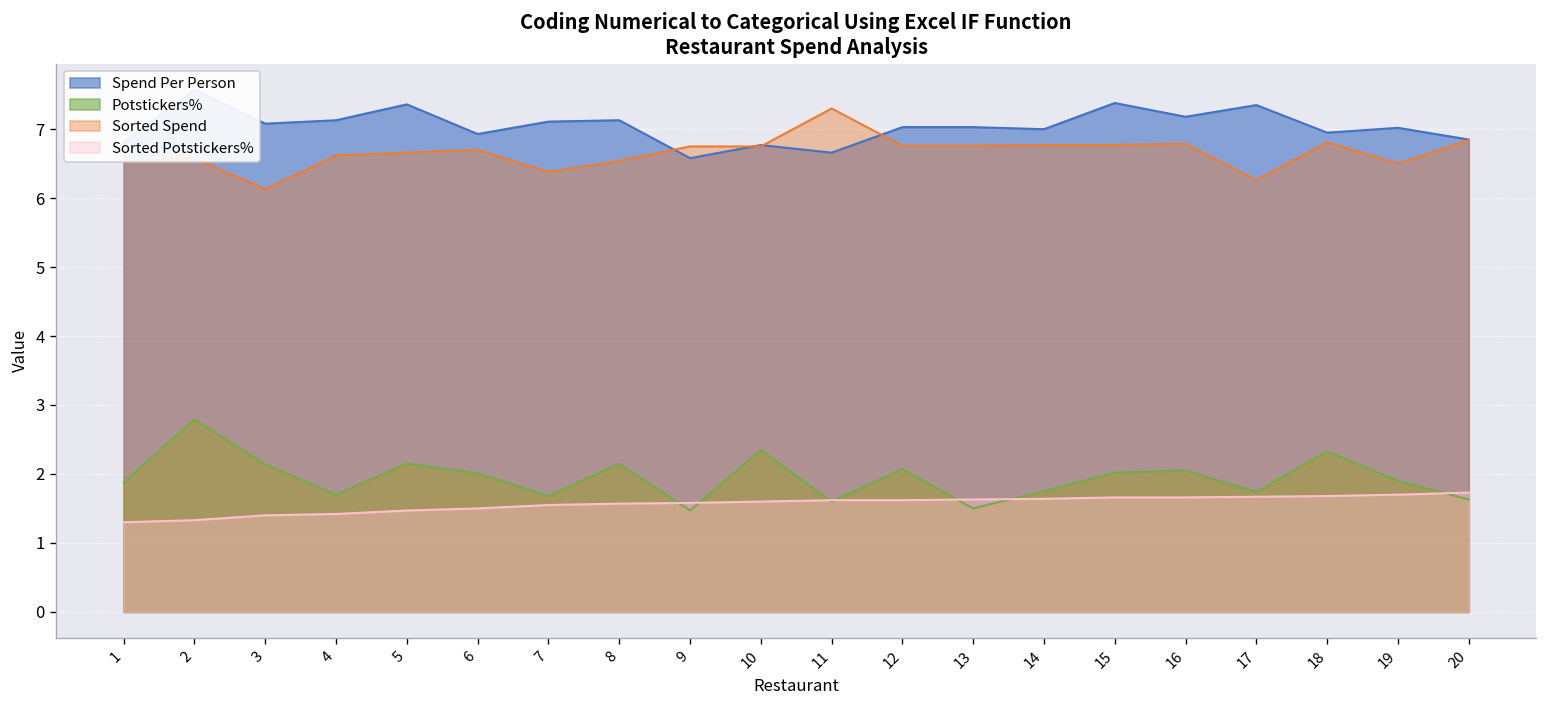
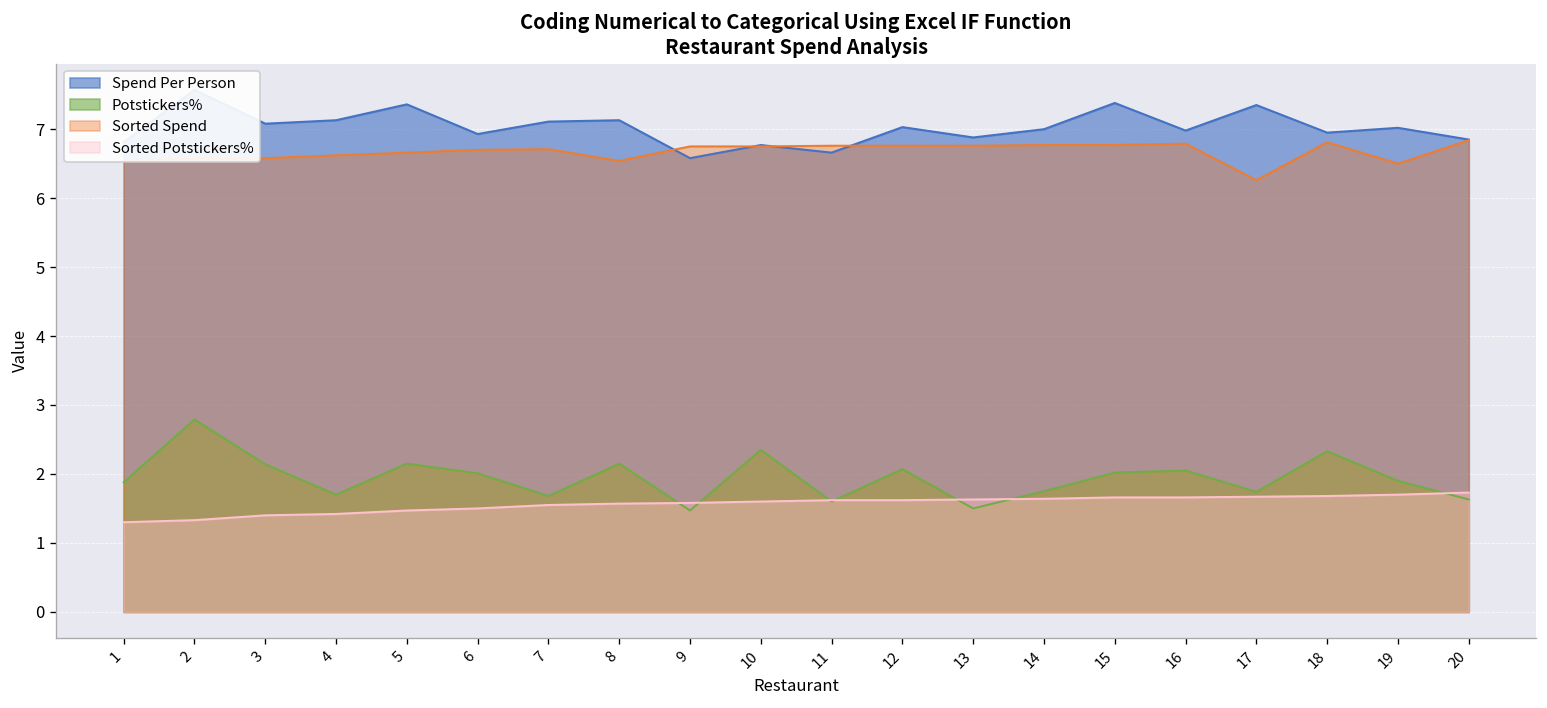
  {
    "Spend Per Person": {
      "3": 7.1,
      "4": 7.1,
      "5": 7.4,
      "6": 6.9,
      "7": 7.1,
      "8": 7.1,
      "9": 6.6,
      "11": 6.7,
      "12": 7.0,
-     "13": 7.0,
+     "13": 6.9,
      "14": 7.0,
      "15": 7.4,
-     "16": 7.2,
+     "16": 7.0,
      "17": 7.4,
      "18": 7.0,
      "19": 7.0
    },
    "Potstickers%": {
      "1": 1.9,
      "2": 2.8,
      "3": 2.1,
      "4": 1.7,
      "5": 2.2,
      "6": 2.0,
      "7": 1.7,
      "8": 2.2,
      "9": 1.5,
      "10": 2.4,
      "12": 2.1,
      "13": 1.5,
      "14": 1.8,
      "15": 2.0,
      "16": 2.1,
      "17": 1.7,
      "18": 2.3,
      "19": 1.9,
      "20": 1.6
    },
    "Sorted Spend": {
-     "3": 6.1,
+     "3": 6.6,
      "4": 6.6,
      "5": 6.7,
      "6": 6.7,
-     "7": 6.4,
+     "7": 6.7,
      "8": 6.5,
      "9": 6.8,
-     "11": 7.3,
+     "11": 6.8,
      "12": 6.8,
      "13": 6.8,
      "14": 6.8,
      "15": 6.8,
      "16": 6.8,
      "17": 6.3,
      "18": 6.8,
      "19": 6.5
    },
    "Sorted Potstickers%": {
      "1": 1.3,
      "2": 1.3,
      "3": 1.4,
      "4": 1.4,
      "5": 1.5,
      "6": 1.5,
      "7": 1.6,
      "8": 1.6,
      "9": 1.6,
      "10": 1.6,
      "12": 1.6,
      "13": 1.6,
      "14": 1.6,
      "15": 1.7,
      "16": 1.7,
      "17": 1.7,
      "18": 1.7,
      "19": 1.7,
      "20": 1.7
    }
  }
